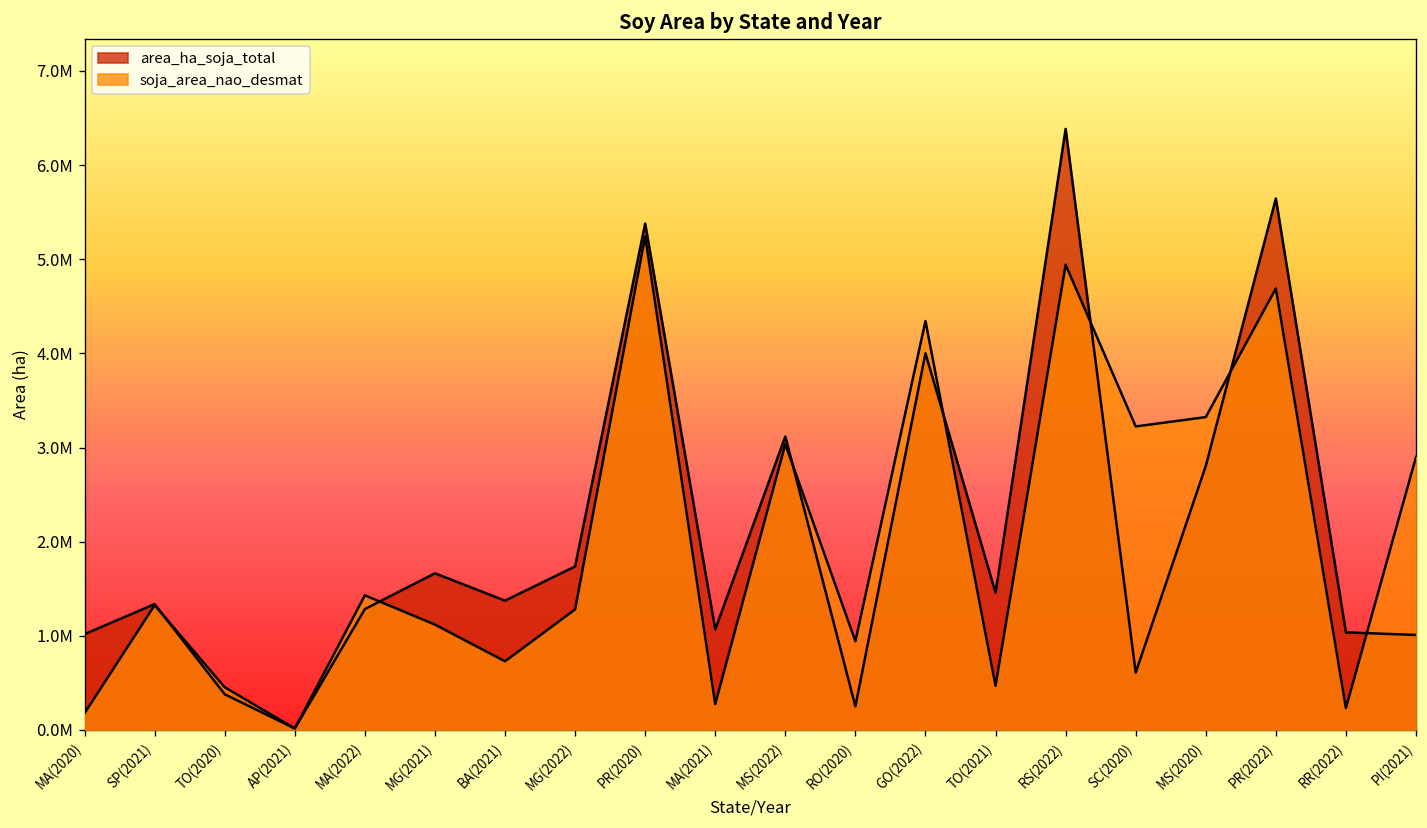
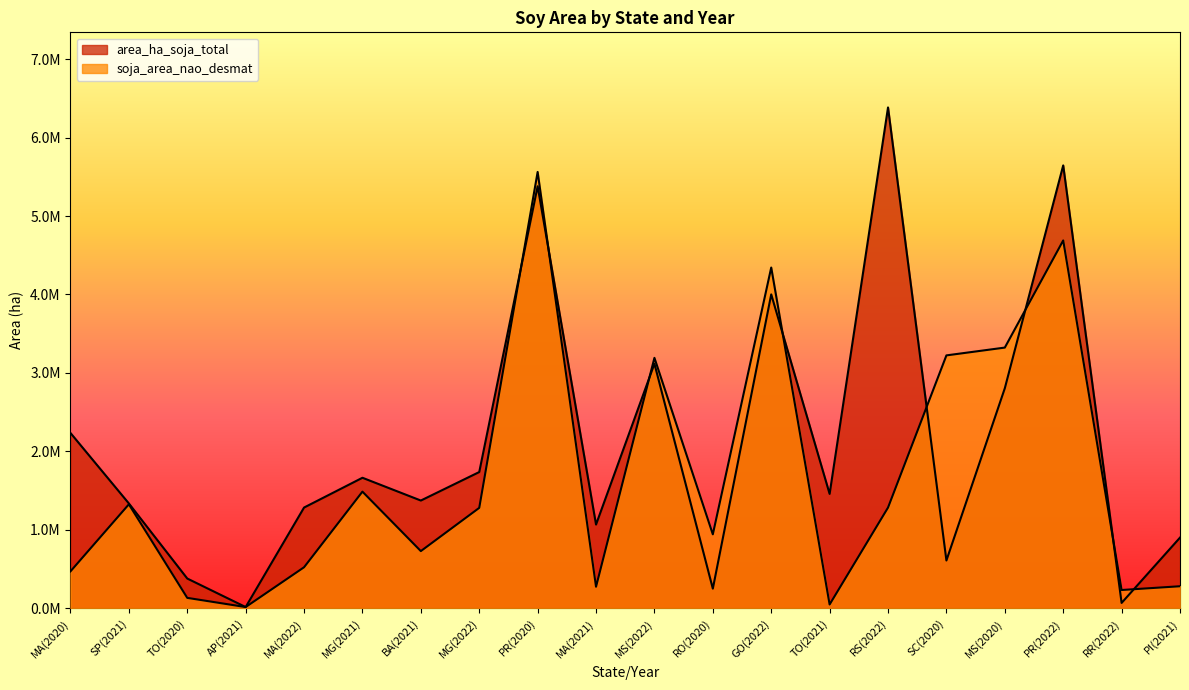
  {
    "area_ha_soja_total": {
-     "MA(2020)": 1000000,
+     "MA(2020)": 2200000,
      "TO(2020)": 400000,
      "MA(2022)": 1300000,
      "MG(2021)": 1700000,
      "BA(2021)": 1400000,
      "MG(2022)": 1700000,
      "PR(2020)": 5400000,
      "MA(2021)": 1100000,
      "MS(2022)": 3100000,
      "RO(2020)": 300000,
      "GO(2022)": 4000000,
      "TO(2021)": 1500000,
      "RS(2022)": 6400000,
      "SC(2020)": 600000,
      "MS(2020)": 2800000,
      "PR(2022)": 5600000,
-     "RR(2022)": 1000000,
-     "PI(2021)": 1000000
+     "RR(2022)": 100000,
+     "PI(2021)": 900000
    },
    "soja_area_nao_desmat": {
-     "MA(2020)": 200000,
-     "TO(2020)": 500000,
-     "MA(2022)": 1400000,
-     "MG(2021)": 1100000,
+     "MA(2020)": 500000,
+     "TO(2020)": 100000,
+     "MA(2022)": 500000,
+     "MG(2021)": 1500000,
      "BA(2021)": 700000,
      "MG(2022)": 1300000,
-     "PR(2020)": 5200000,
+     "PR(2020)": 5600000,
      "MA(2021)": 300000,
-     "MS(2022)": 3000000,
+     "MS(2022)": 3200000,
      "RO(2020)": 900000,
      "GO(2022)": 4300000,
-     "TO(2021)": 500000,
-     "RS(2022)": 4900000,
+     "TO(2021)": 0,
+     "RS(2022)": 1300000,
      "SC(2020)": 3200000,
      "MS(2020)": 3300000,
      "PR(2022)": 4700000,
      "RR(2022)": 200000,
-     "PI(2021)": 2900000
+     "PI(2021)": 300000
    }
  }
